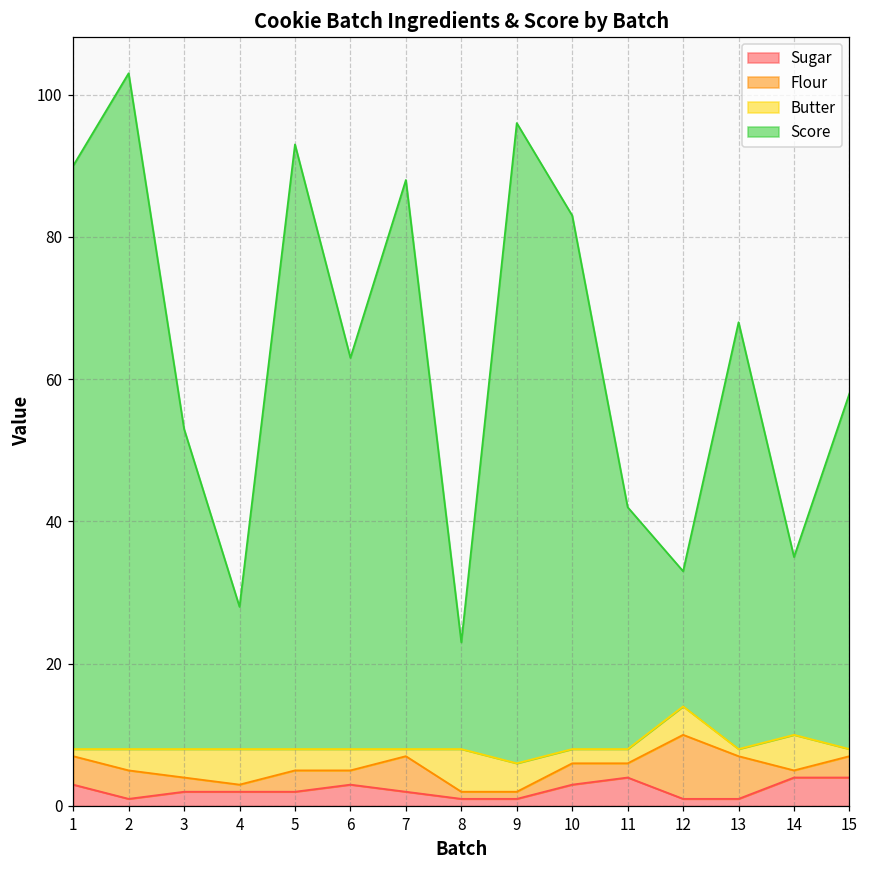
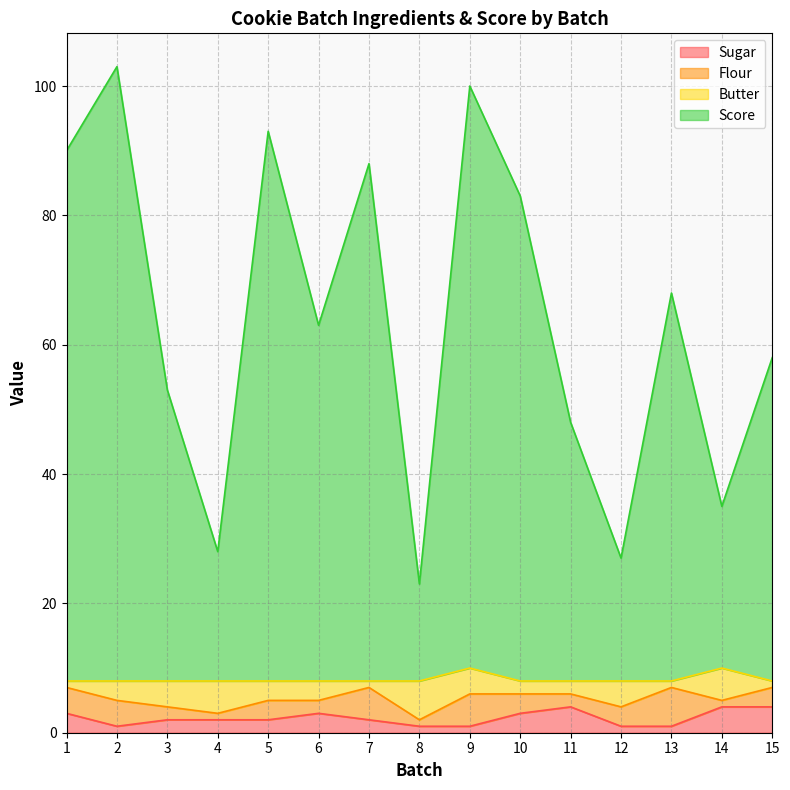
  {
    "Sugar": {
      "1": 3,
      "2": 1,
      "3": 2,
      "4": 2,
      "5": 2,
      "6": 3,
      "7": 2,
      "8": 1,
      "9": 1,
      "10": 3,
      "11": 4,
      "12": 1,
      "13": 1,
      "14": 4,
      "15": 4
    },
    "Flour": {
-     "9": 1,
-     "12": 9
+     "9": 5,
+     "12": 3
    },
    "Butter": {
      "9": 4,
      "12": 4
    },
    "Score": {
      "9": 90,
-     "11": 42,
+     "11": 48,
      "12": 19
    }
  }
